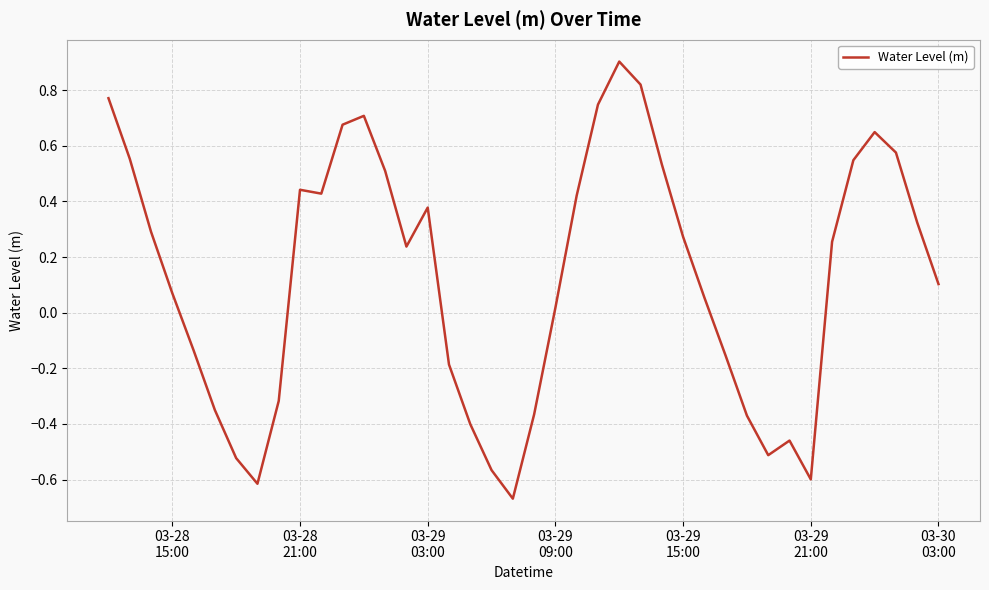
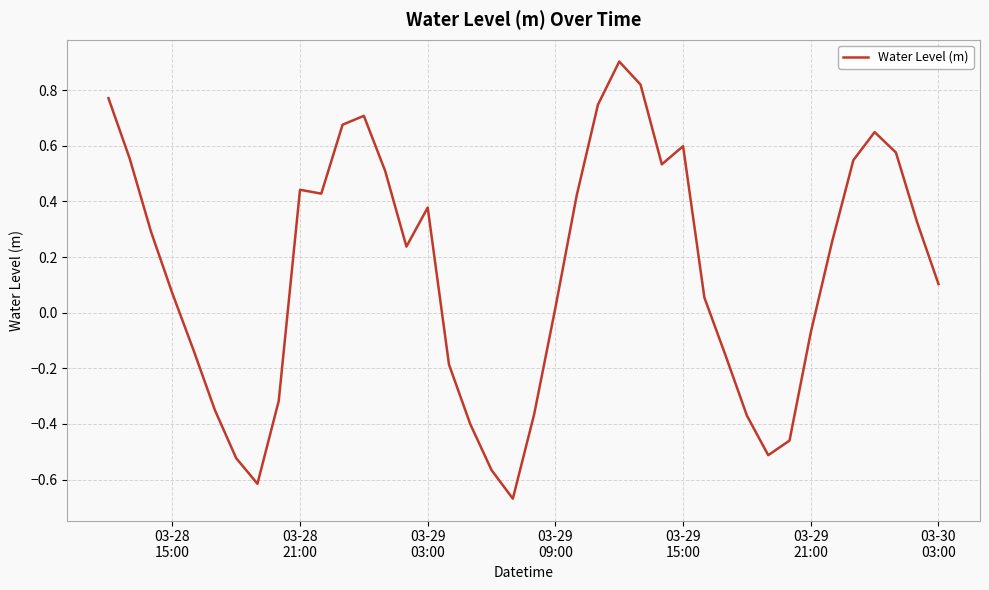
  {
    "03-28 15:00": 0.07,
    "03-28 21:00": 0.44,
    "03-29 03:00": 0.38,
    "03-29 09:00": 0.02,
-   "03-29 15:00": 0.27,
-   "03-29 21:00": -0.60,
+   "03-29 15:00": 0.60,
+   "03-29 21:00": -0.07,
    "03-30 03:00": 0.10
  }
